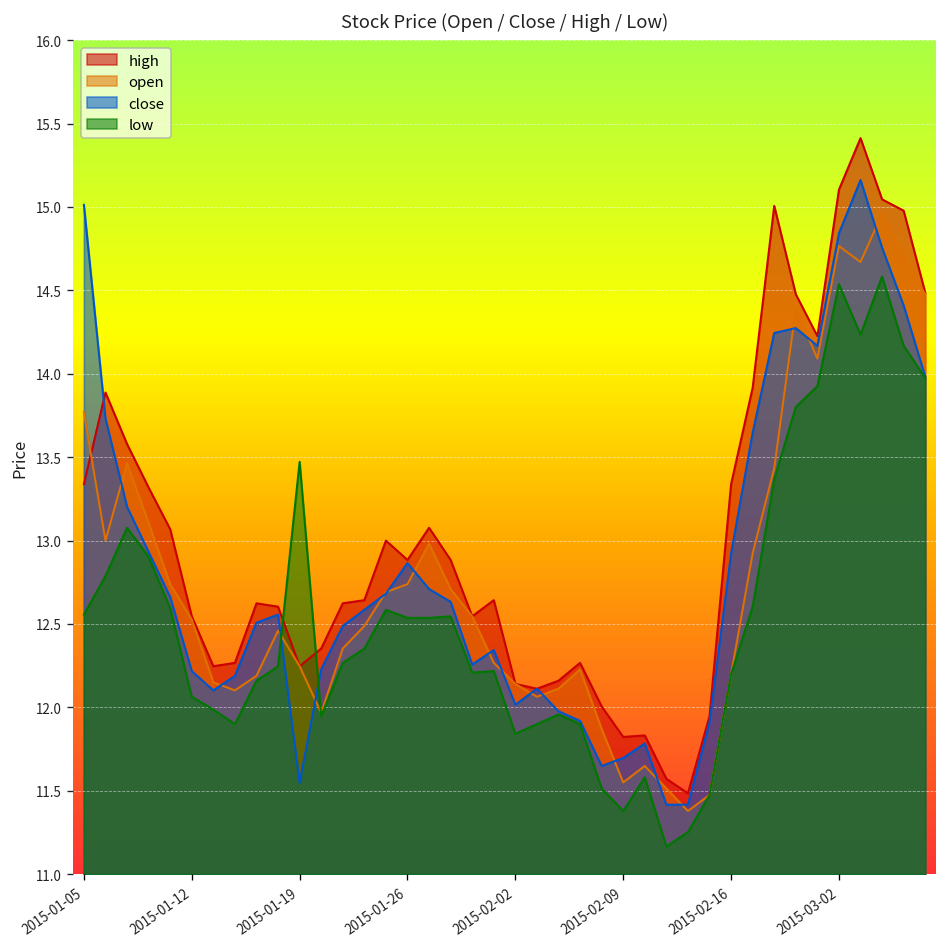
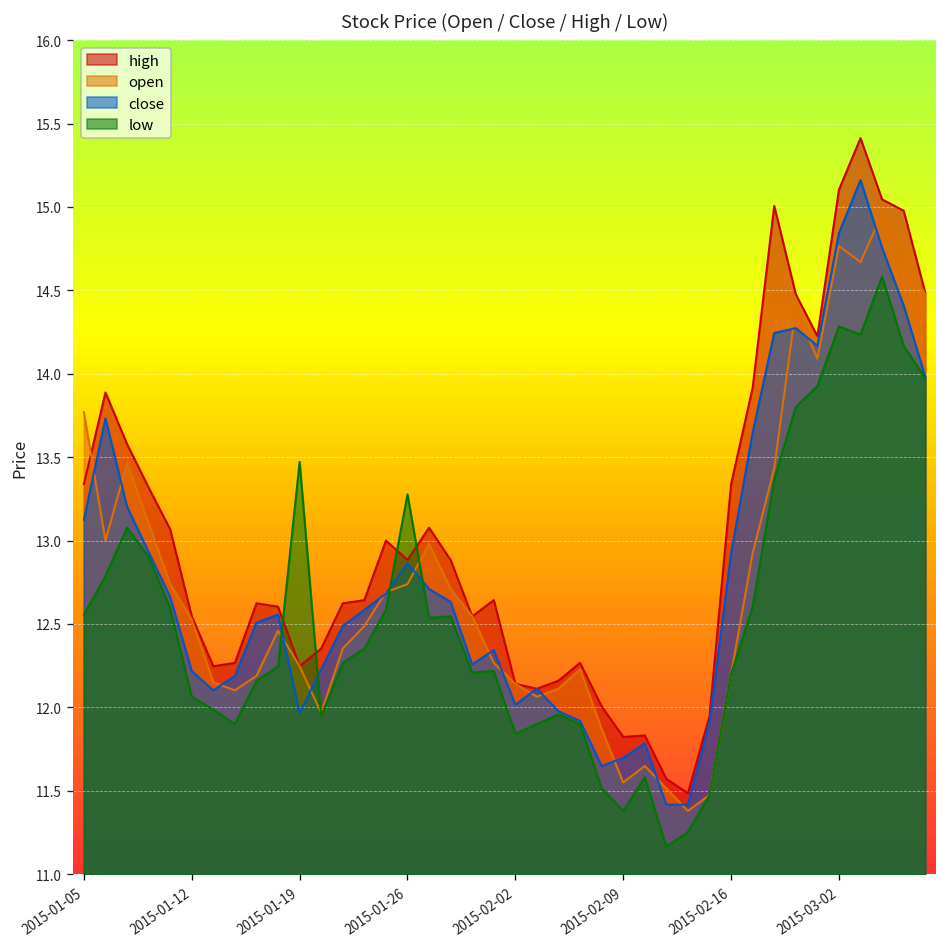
  {
    "high": {
      "2015-01-05": 13.34,
      "2015-01-12": 12.55,
      "2015-01-26": 12.88,
      "2015-02-09": 11.82,
      "2015-02-16": 13.34,
      "2015-03-02": 15.10
    },
    "open": {
      "2015-01-05": 13.77,
      "2015-01-12": 12.53,
      "2015-01-26": 12.74,
      "2015-02-09": 11.55,
      "2015-03-02": 14.77
    },
    "close": {
-     "2015-01-05": 15.01,
+     "2015-01-05": 13.13,
      "2015-01-12": 12.22,
-     "2015-01-19": 11.55,
+     "2015-01-19": 11.97,
      "2015-01-26": 12.87,
      "2015-02-02": 12.02,
      "2015-02-09": 11.70,
      "2015-02-16": 12.92,
      "2015-03-02": 14.84
    },
    "low": {
      "2015-01-05": 12.56,
      "2015-01-12": 12.06,
      "2015-01-19": 13.47,
-     "2015-01-26": 12.54,
+     "2015-01-26": 13.28,
      "2015-02-02": 11.84,
      "2015-02-09": 11.38,
-     "2015-03-02": 14.54
+     "2015-03-02": 14.28
    }
  }
